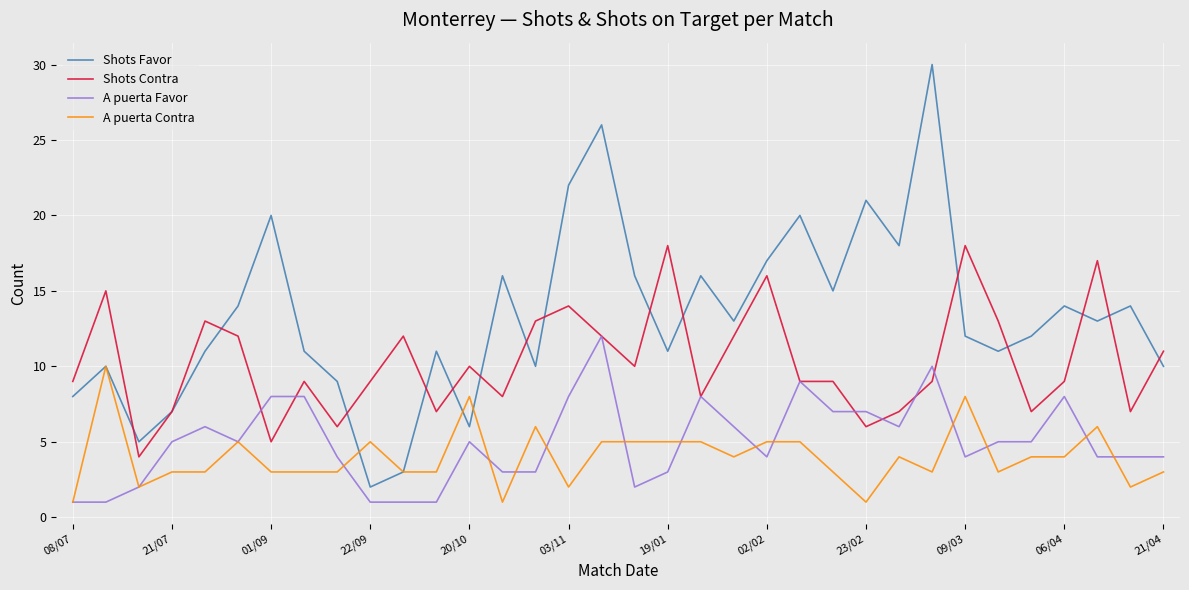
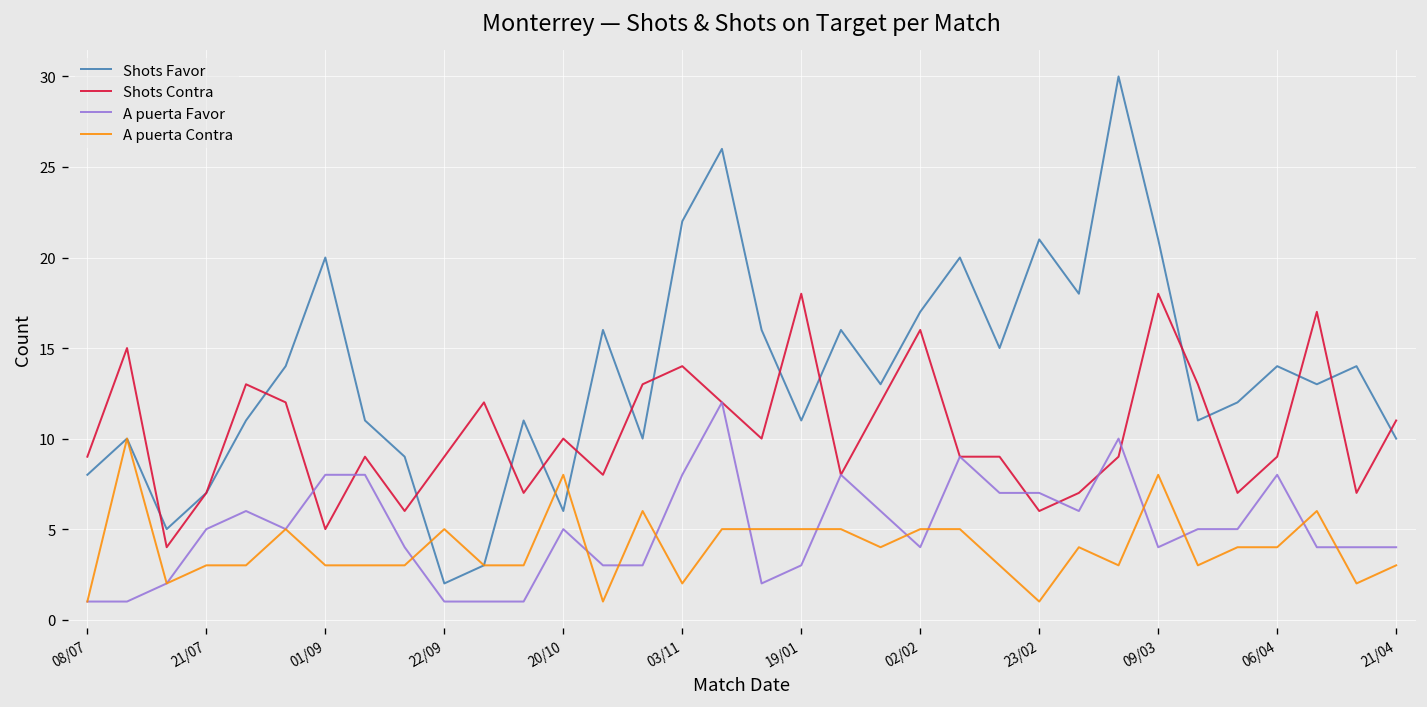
  {
    "Shots Favor": {
      "08/07": 8,
      "01/09": 20,
      "22/09": 2,
      "20/10": 6,
      "03/11": 22,
      "19/01": 11,
      "02/02": 17,
      "23/02": 21,
-     "09/03": 12,
+     "09/03": 21,
      "06/04": 14,
      "21/04": 10
    },
    "Shots Contra": {
      "08/07": 9,
      "01/09": 5,
      "22/09": 9,
      "20/10": 10,
      "03/11": 14,
      "19/01": 18,
      "02/02": 16,
      "23/02": 6,
      "09/03": 18,
      "06/04": 9,
      "21/04": 11
    },
    "A puerta Favor": {
      "21/07": 5,
      "01/09": 8,
      "22/09": 1,
      "20/10": 5,
      "03/11": 8,
      "19/01": 3,
      "02/02": 4,
      "23/02": 7,
      "09/03": 4,
      "06/04": 8,
      "21/04": 4
    },
    "A puerta Contra": {
      "21/07": 3,
      "01/09": 3,
      "22/09": 5,
      "20/10": 8,
      "03/11": 2,
      "19/01": 5,
      "02/02": 5,
      "23/02": 1,
      "09/03": 8,
      "06/04": 4,
      "21/04": 3
    }
  }
